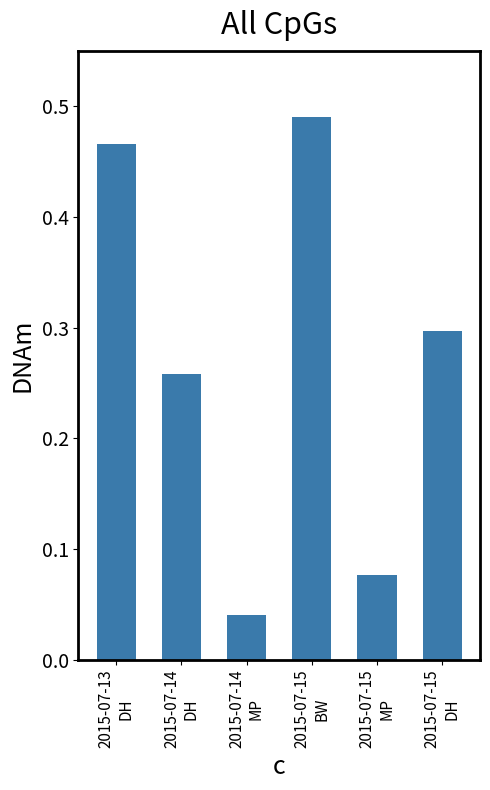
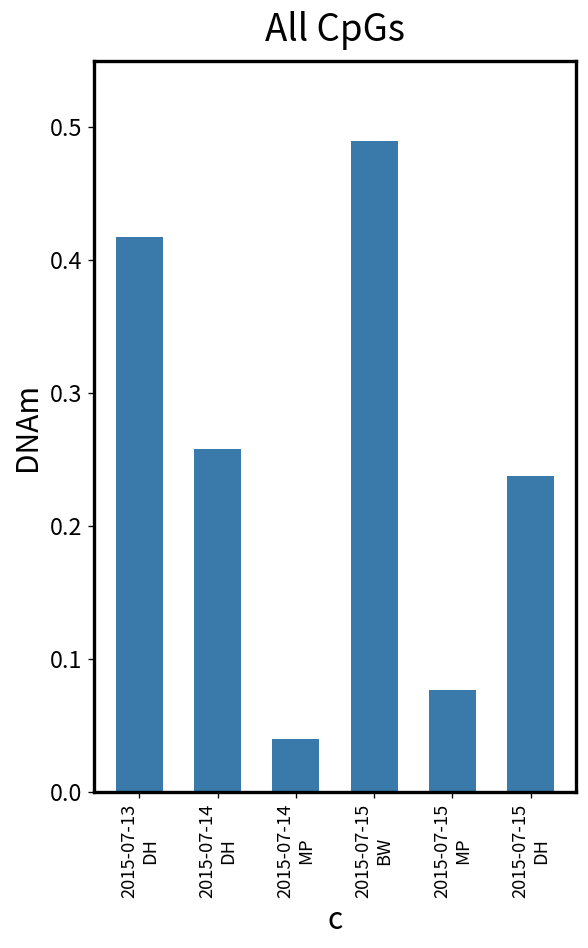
  {
-   "2015-07-13 DH": 0.466,
+   "2015-07-13 DH": 0.418,
    "2015-07-14 DH": 0.258,
    "2015-07-14 MP": 0.040,
    "2015-07-15 BW": 0.490,
    "2015-07-15 MP": 0.077,
-   "2015-07-15 DH": 0.297
+   "2015-07-15 DH": 0.238
  }
